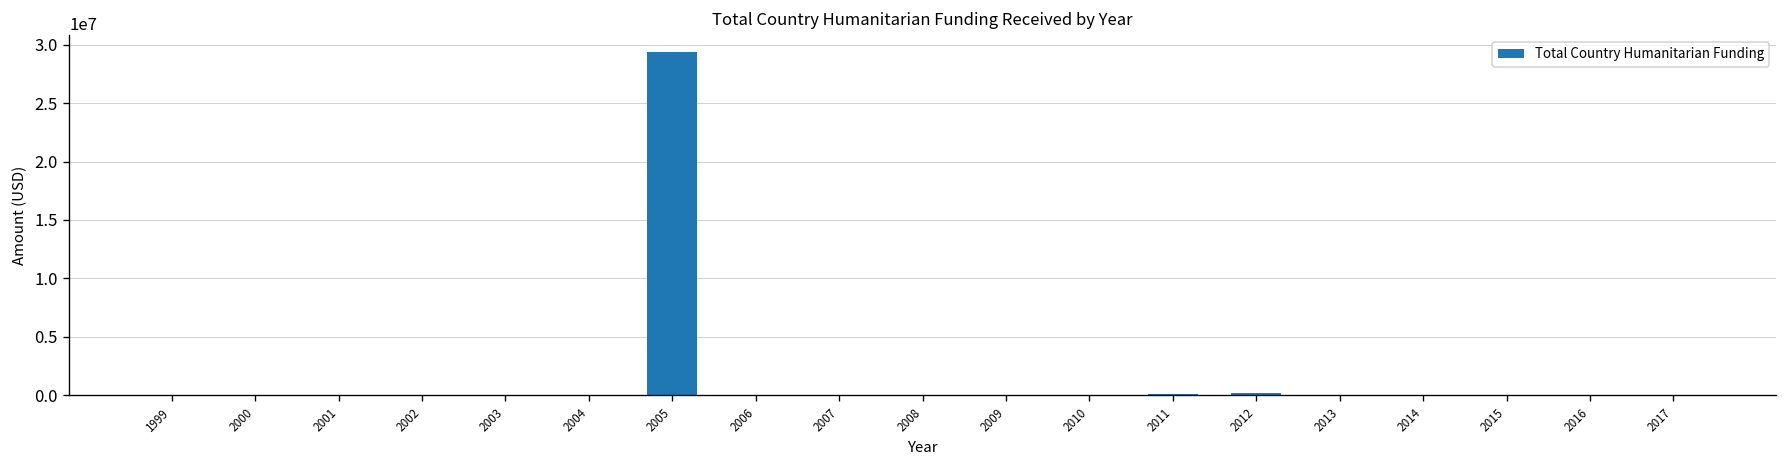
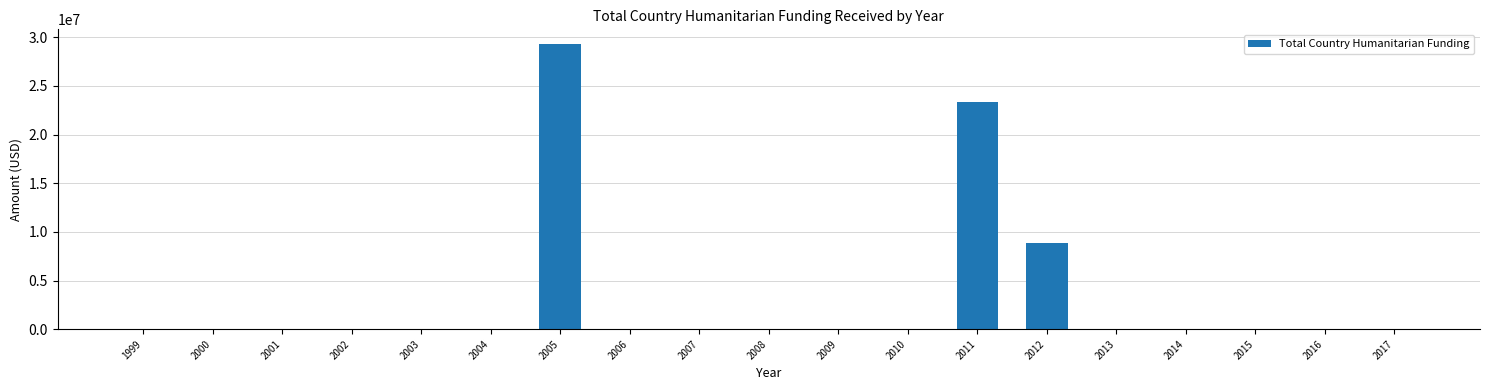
  {
    "1999": 0,
    "2000": 0,
    "2001": 0,
    "2002": 0,
    "2003": 0,
    "2004": 0,
    "2005": 29000000,
    "2006": 0,
    "2007": 0,
    "2008": 0,
    "2009": 0,
    "2010": 0,
-   "2011": 0,
-   "2012": 0,
+   "2011": 23000000,
+   "2012": 9000000,
    "2013": 0,
    "2014": 0,
    "2015": 0,
    "2016": 0,
    "2017": 0
  }
